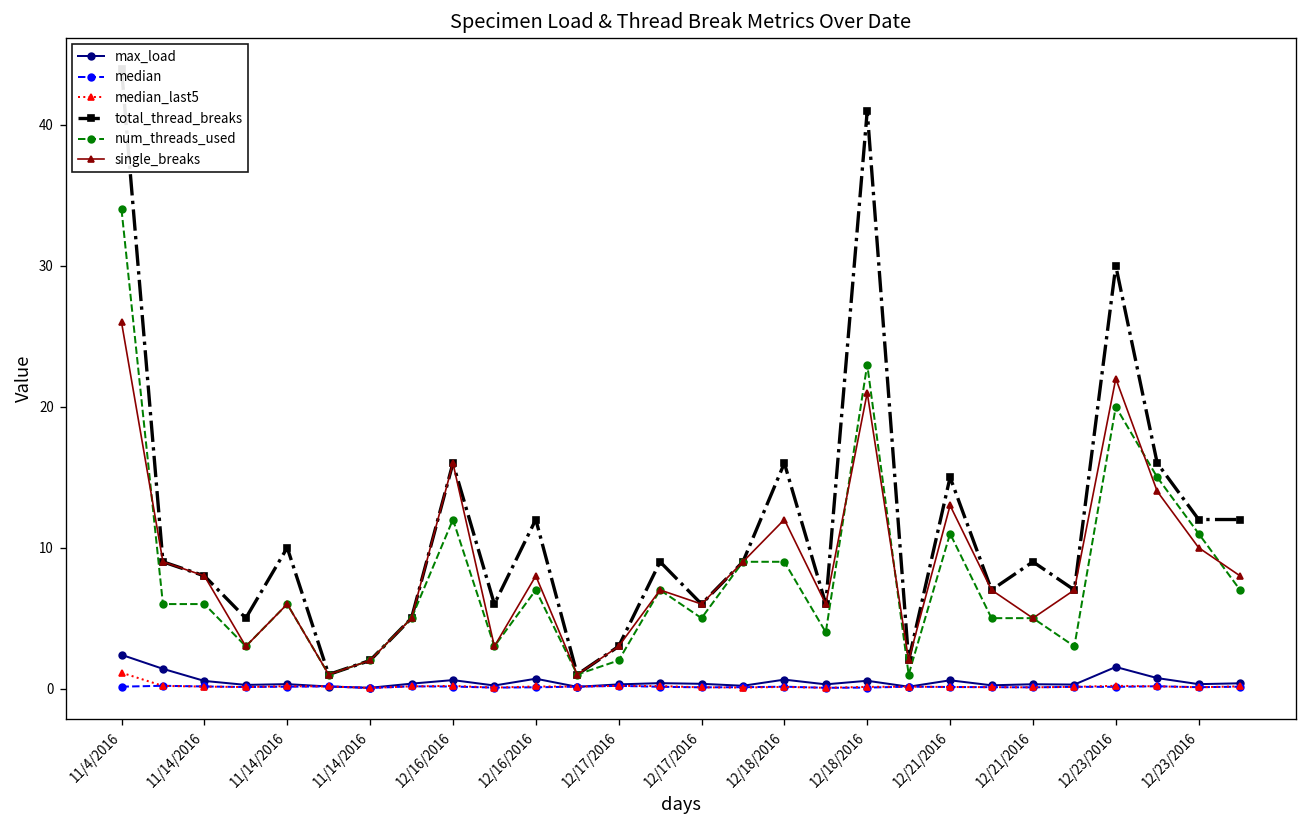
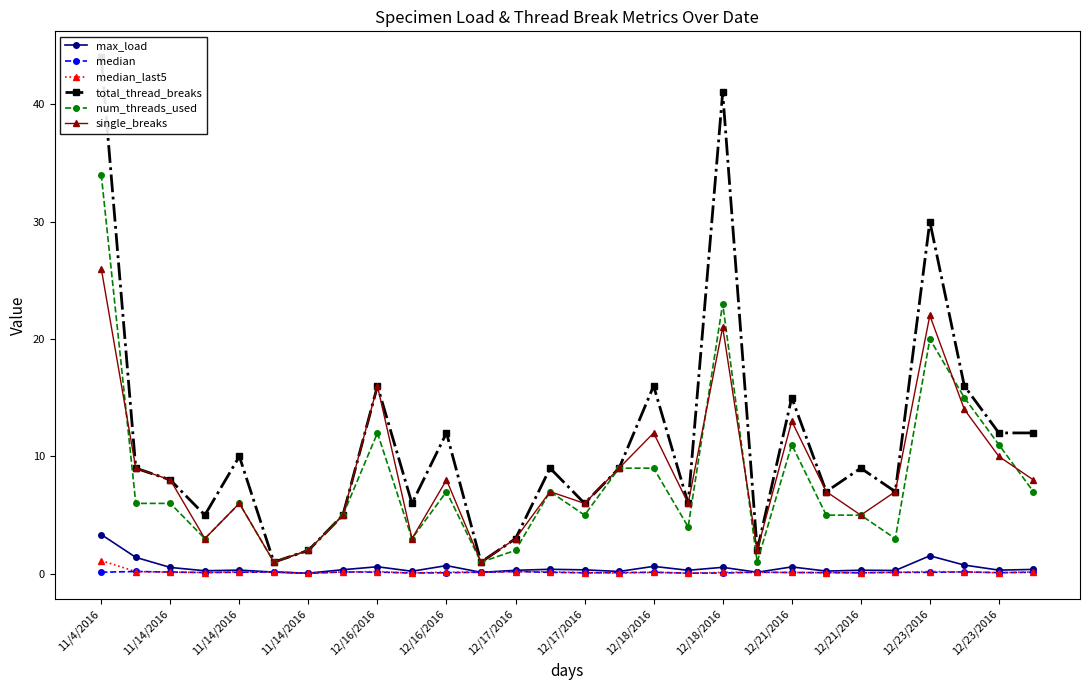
  {
    "max_load": {
-     "11/4/2016": 2.4
+     "11/4/2016": 3.3
    },
    "median": {
      "11/4/2016": 0.1
    },
    "median_last5": {
      "11/4/2016": 1.1
    },
    "num_threads_used": {
      "11/4/2016": 34.0
    },
    "single_breaks": {
      "11/4/2016": 26.0
    }
  }
